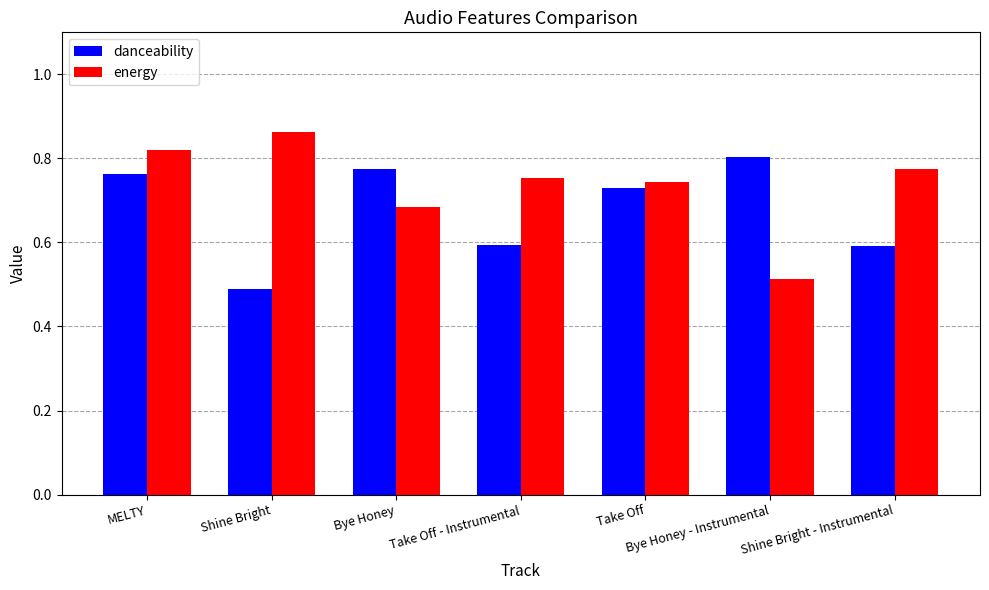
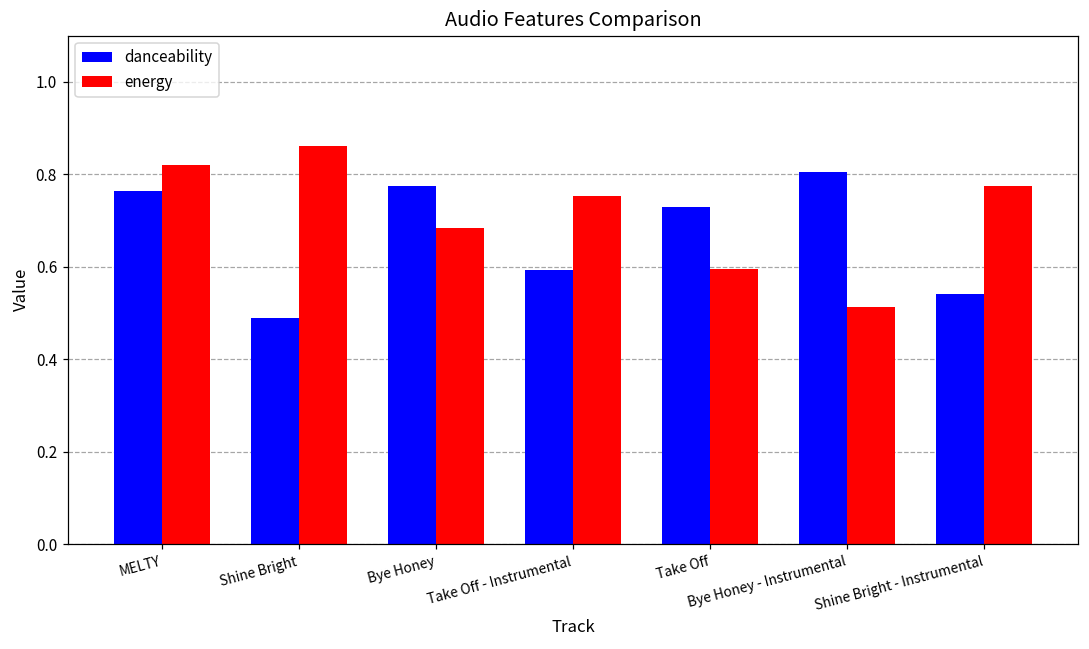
  {
    "danceability": {
      "MELTY": 0.76,
      "Shine Bright": 0.49,
      "Bye Honey": 0.78,
      "Take Off - Instrumental": 0.59,
      "Take Off": 0.73,
      "Bye Honey - Instrumental": 0.80,
-     "Shine Bright - Instrumental": 0.59
+     "Shine Bright - Instrumental": 0.54
    },
    "energy": {
      "MELTY": 0.82,
      "Shine Bright": 0.86,
      "Bye Honey": 0.68,
      "Take Off - Instrumental": 0.75,
-     "Take Off": 0.75,
+     "Take Off": 0.60,
      "Bye Honey - Instrumental": 0.51,
      "Shine Bright - Instrumental": 0.78
    }
  }
